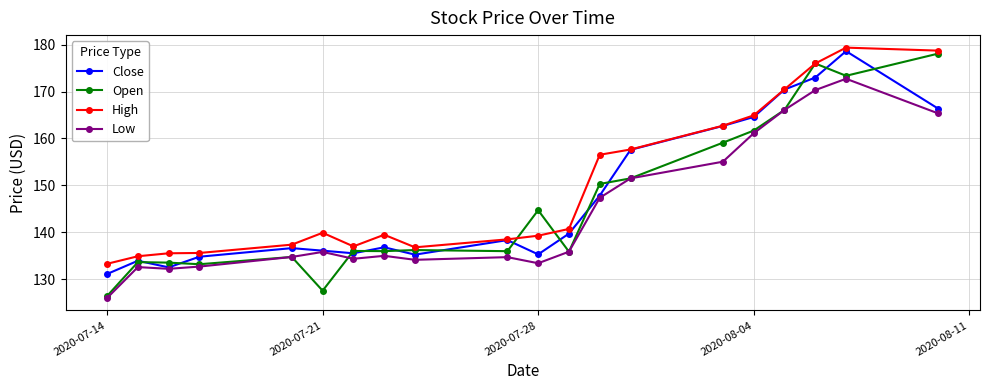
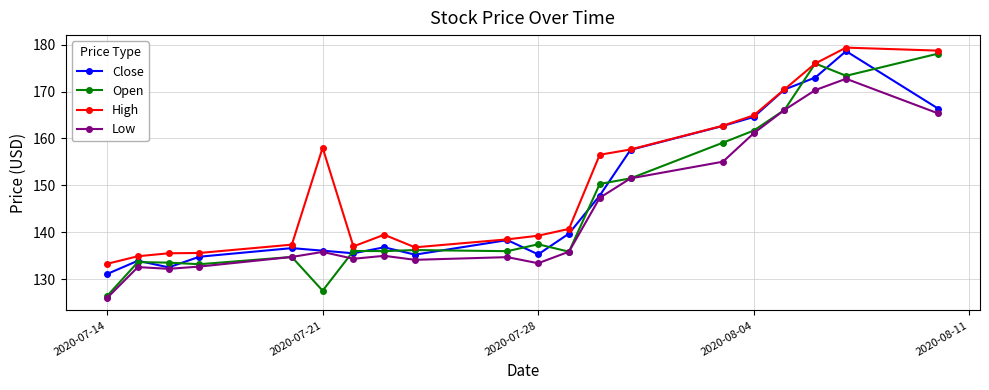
  {
    "Close": {
      "2020-07-14": 131,
      "2020-07-28": 135
    },
    "Open": {
      "2020-07-21": 128,
-     "2020-07-28": 145,
+     "2020-07-28": 137,
      "2020-08-04": 162
    },
    "High": {
      "2020-07-14": 133,
-     "2020-07-21": 140,
+     "2020-07-21": 158,
      "2020-07-28": 139
    },
    "Low": {
      "2020-07-28": 133,
      "2020-08-04": 161
    }
  }
